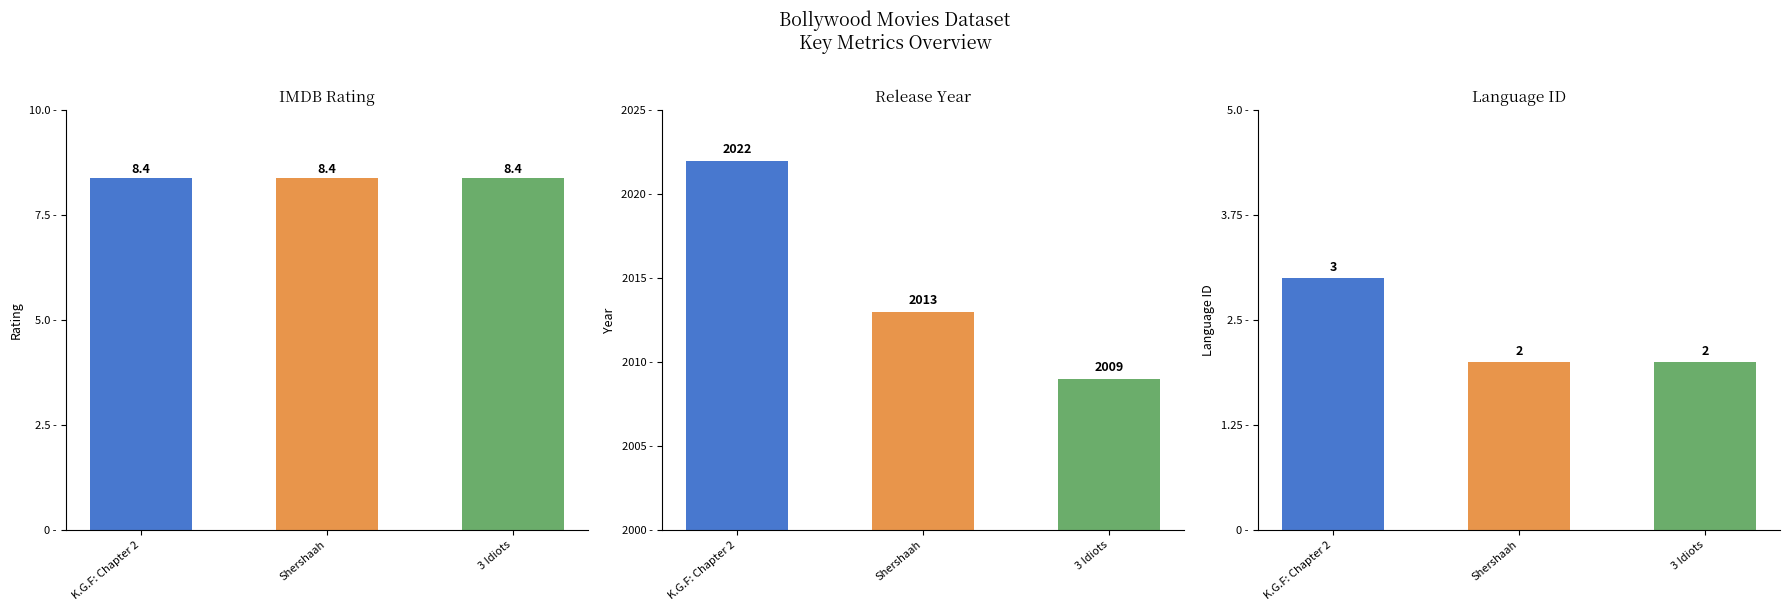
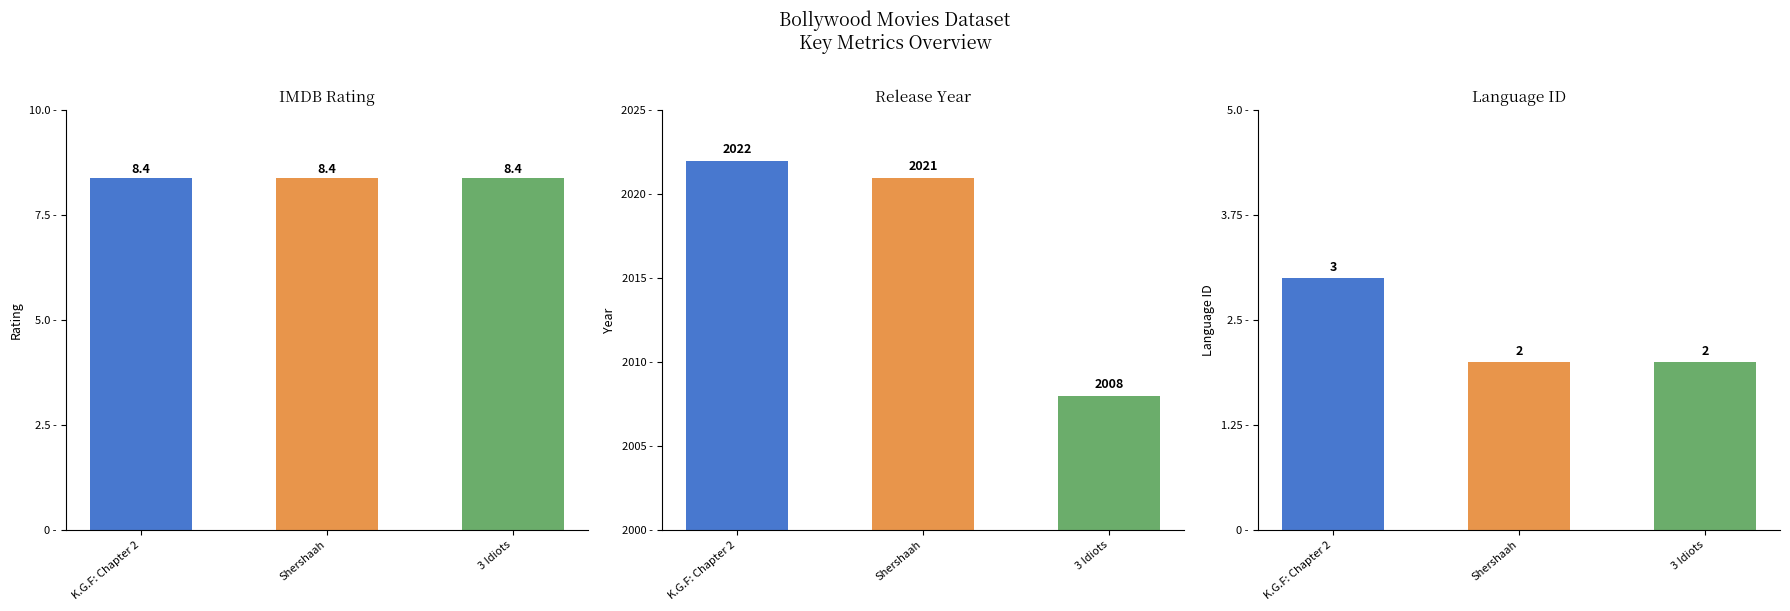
  {
    "IMDB Rating": {
      "K.G.F: Chapter 2": 8.4,
      "Shershaah": 8.4,
      "3 Idiots": 8.4
    },
    "Release Year": {
      "K.G.F: Chapter 2": 2022,
-     "Shershaah": 2013,
-     "3 Idiots": 2009
+     "Shershaah": 2021,
+     "3 Idiots": 2008
    },
    "Language ID": {
      "K.G.F: Chapter 2": 3,
      "Shershaah": 2,
      "3 Idiots": 2
    }
  }
